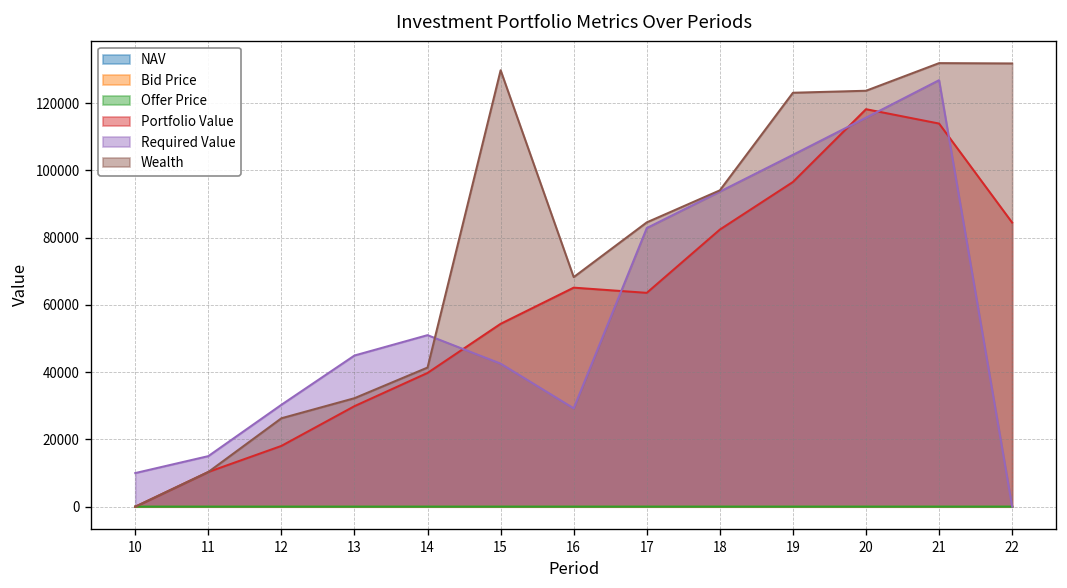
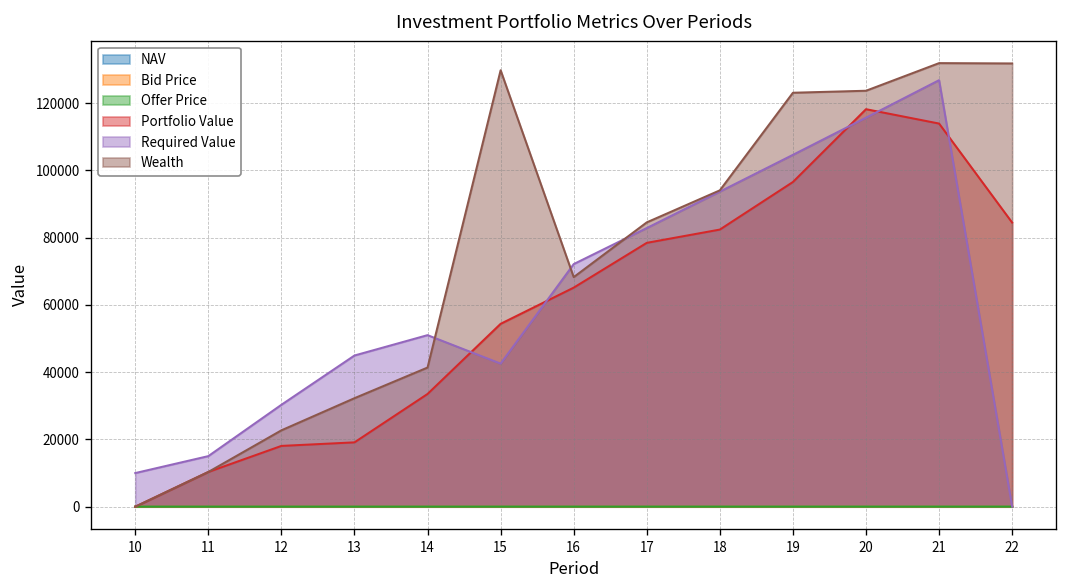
  {
    "Offer Price": {
      "11": 0,
      "12": 0,
      "13": 0,
      "14": 0,
      "15": 0,
      "16": 0,
      "17": 0,
      "18": 0,
      "19": 0,
      "20": 0,
      "21": 0
    },
    "Portfolio Value": {
      "12": 18000,
-     "13": 30000,
-     "14": 40000,
+     "13": 19000,
+     "14": 34000,
      "15": 54000,
      "16": 65000,
-     "17": 64000,
+     "17": 78000,
      "18": 82000,
      "19": 97000,
      "20": 118000,
      "21": 114000,
      "22": 84000
    },
    "Required Value": {
      "10": 10000,
      "11": 15000,
      "12": 30000,
      "13": 45000,
      "14": 51000,
      "15": 43000,
-     "16": 29000,
+     "16": 72000,
      "17": 83000,
      "19": 105000,
      "20": 116000,
      "21": 127000
    },
    "Wealth": {
-     "12": 26000,
+     "12": 23000,
      "13": 32000,
      "14": 41000,
      "15": 130000,
      "16": 68000,
      "17": 85000,
      "19": 123000,
      "20": 124000,
      "21": 132000,
      "22": 132000
    }
  }
